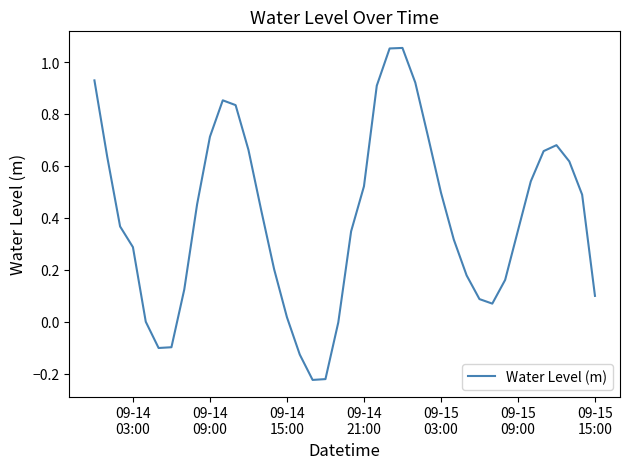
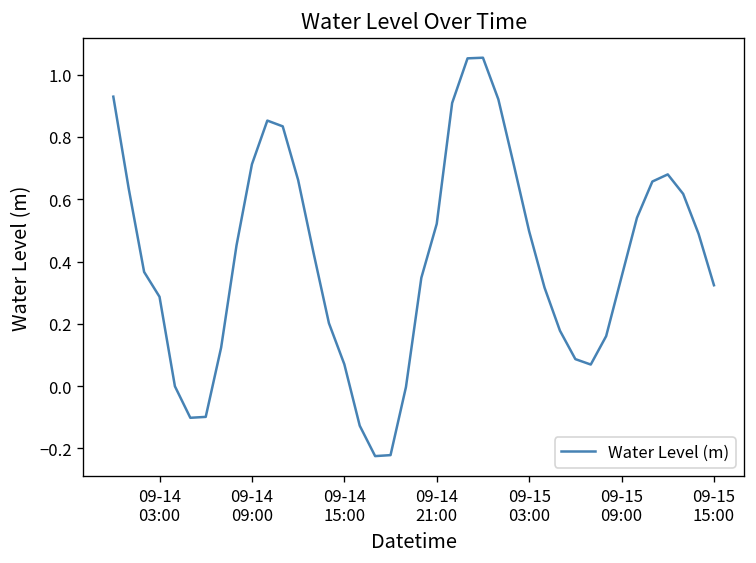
  {
    "09-14 03:00": 0.29,
    "09-14 09:00": 0.71,
-   "09-14 15:00": 0.02,
+   "09-14 15:00": 0.07,
    "09-14 21:00": 0.52,
    "09-15 03:00": 0.50,
    "09-15 09:00": 0.35,
-   "09-15 15:00": 0.10
+   "09-15 15:00": 0.32
  }
